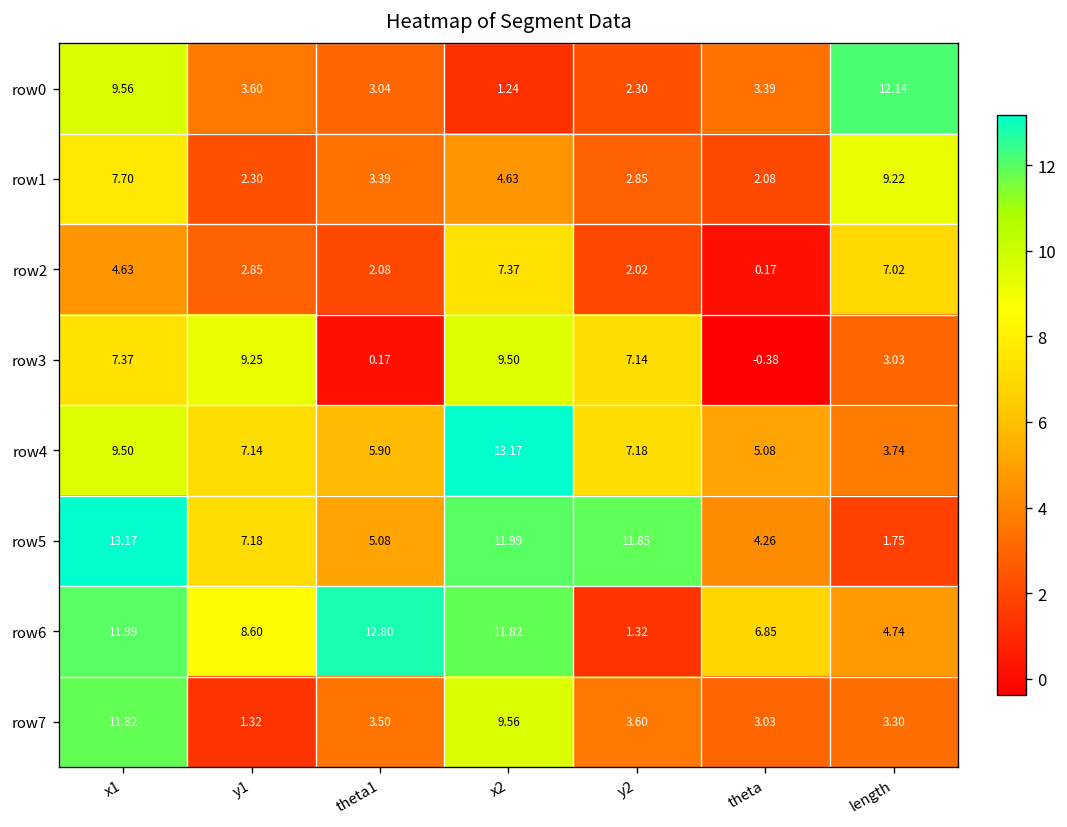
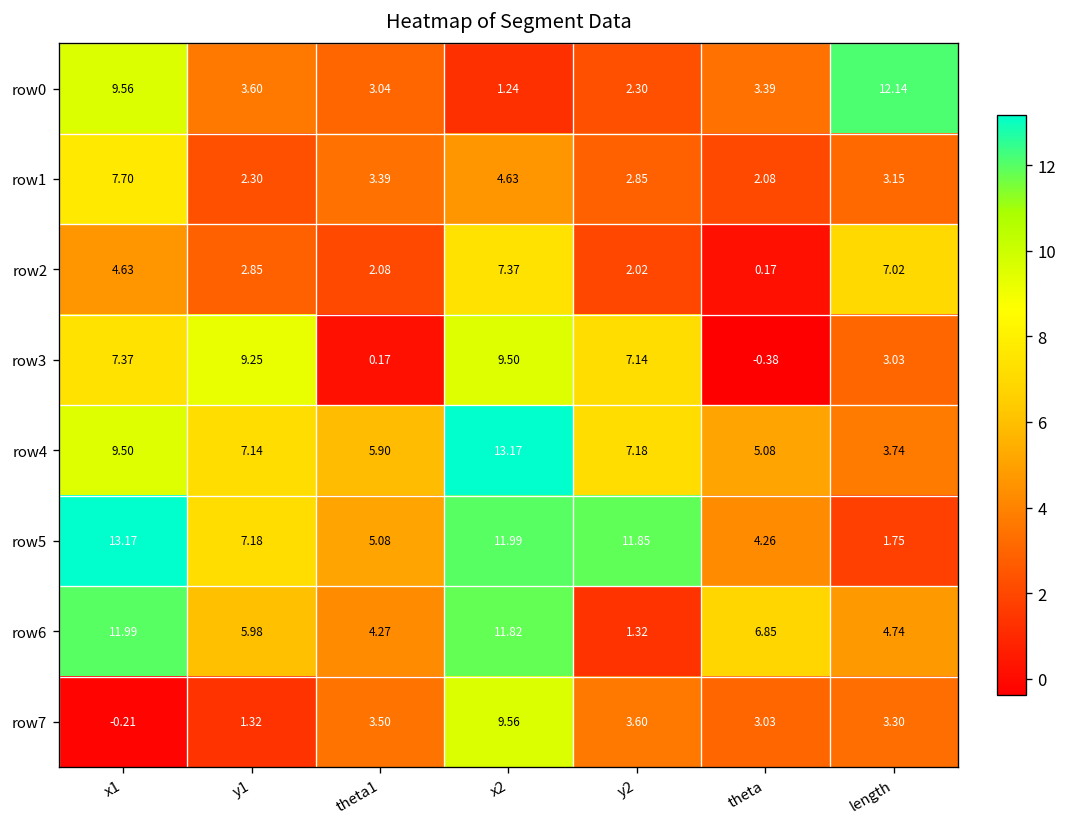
  {
    "row0": {
      "x1": 9.56,
      "y1": 3.60,
      "theta1": 3.04,
      "x2": 1.24,
      "y2": 2.30,
      "theta": 3.39,
      "length": 12.14
    },
    "row1": {
      "x1": 7.70,
      "y1": 2.30,
      "theta1": 3.39,
      "x2": 4.63,
      "y2": 2.85,
      "theta": 2.08,
-     "length": 9.22
+     "length": 3.15
    },
    "row2": {
      "x1": 4.63,
      "y1": 2.85,
      "theta1": 2.08,
      "x2": 7.37,
      "y2": 2.02,
      "theta": 0.17,
      "length": 7.02
    },
    "row3": {
      "x1": 7.37,
      "y1": 9.25,
      "theta1": 0.17,
      "x2": 9.50,
      "y2": 7.14,
      "theta": -0.38,
      "length": 3.03
    },
    "row4": {
      "x1": 9.50,
      "y1": 7.14,
      "theta1": 5.90,
      "x2": 13.17,
      "y2": 7.18,
      "theta": 5.08,
      "length": 3.74
    },
    "row5": {
      "x1": 13.17,
      "y1": 7.18,
      "theta1": 5.08,
      "x2": 11.99,
      "y2": 11.85,
      "theta": 4.26,
      "length": 1.75
    },
    "row6": {
      "x1": 11.99,
-     "y1": 8.60,
-     "theta1": 12.80,
+     "y1": 5.98,
+     "theta1": 4.27,
      "x2": 11.82,
      "y2": 1.32,
      "theta": 6.85,
      "length": 4.74
    },
    "row7": {
-     "x1": 11.82,
+     "x1": -0.21,
      "y1": 1.32,
      "theta1": 3.50,
      "x2": 9.56,
      "y2": 3.60,
      "theta": 3.03,
      "length": 3.30
    }
  }
